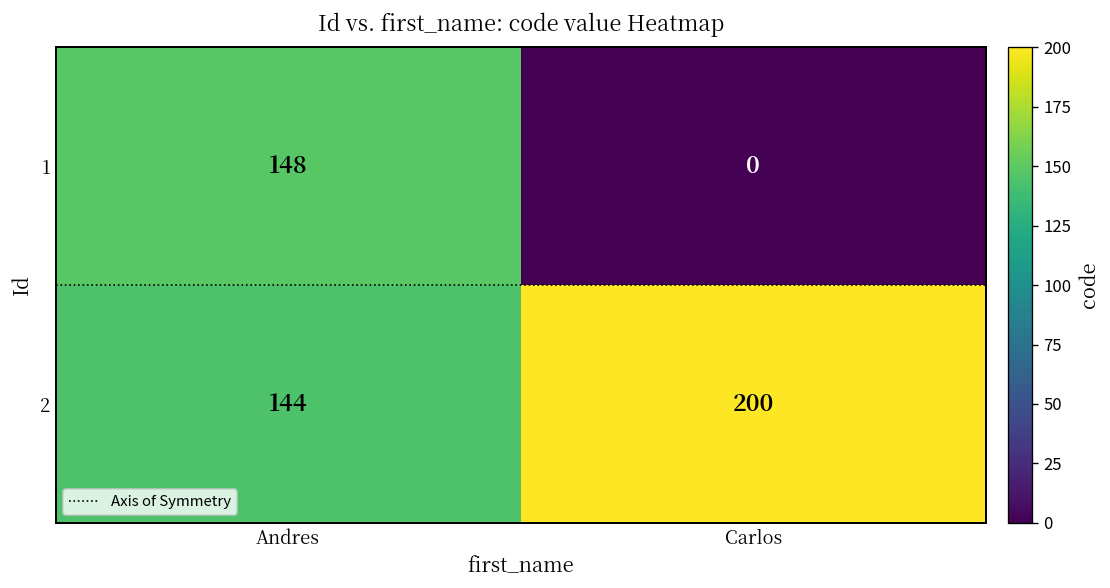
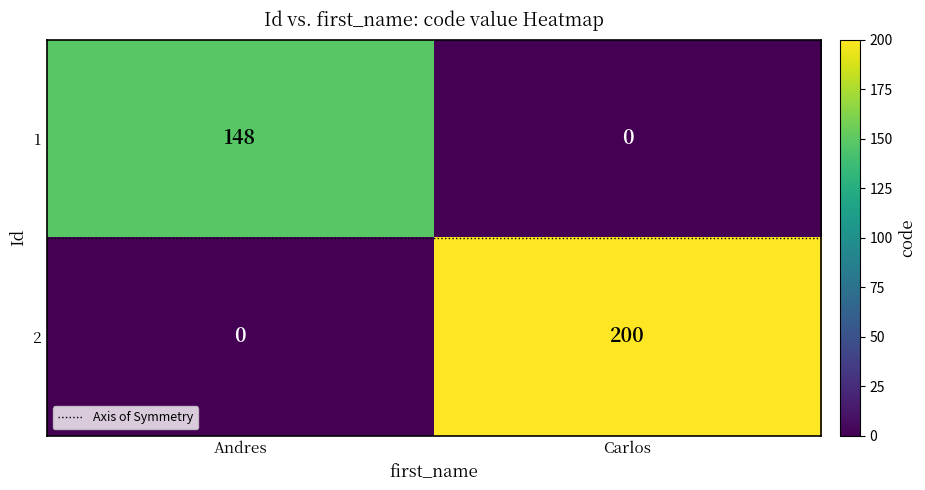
  {
    "1": {
      "Andres": 148,
      "Carlos": 0
    },
    "2": {
-     "Andres": 144,
+     "Andres": 0,
      "Carlos": 200
    }
  }
